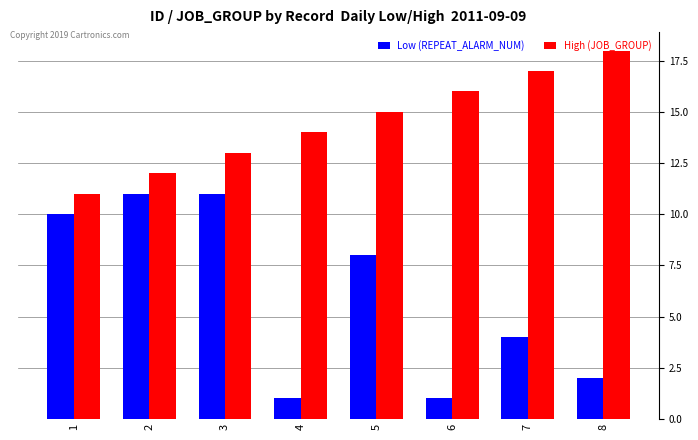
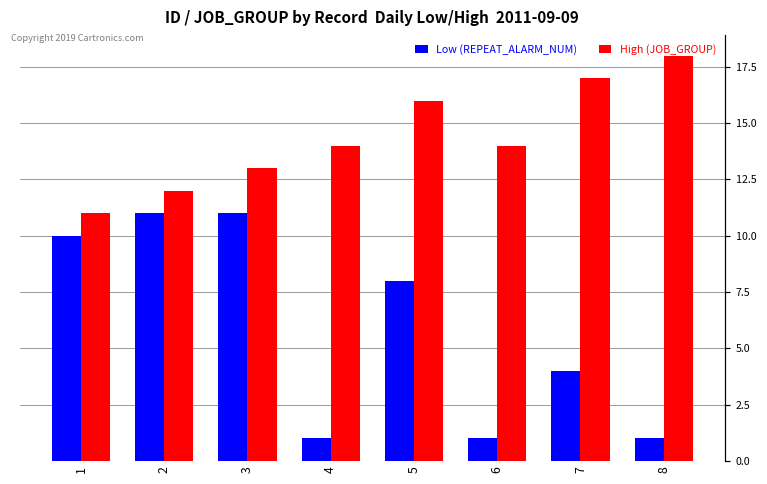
  {
    "Low (REPEAT_ALARM_NUM)": {
      "1": 10,
      "2": 11,
      "3": 11,
      "4": 1,
      "5": 8,
      "6": 1,
      "7": 4,
-     "8": 2
+     "8": 1
    },
    "High (JOB_GROUP)": {
      "1": 11,
      "2": 12,
      "3": 13,
      "4": 14,
-     "5": 15,
-     "6": 16,
+     "5": 16,
+     "6": 14,
      "7": 17,
      "8": 18
    }
  }
